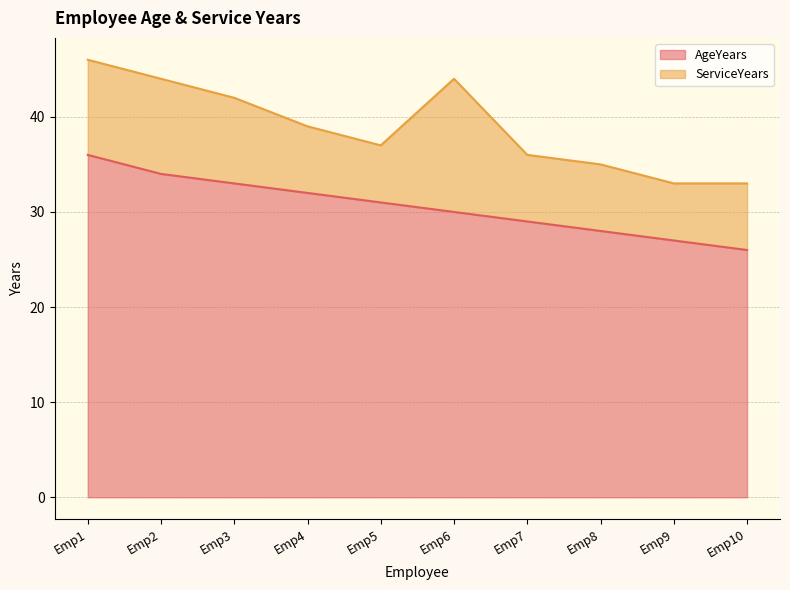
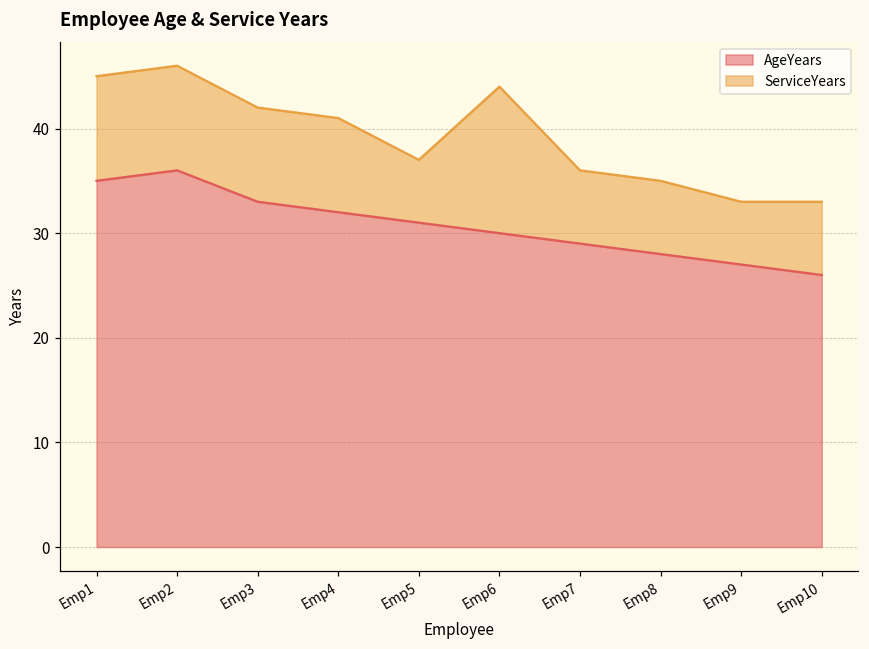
  {
    "AgeYears": {
-     "Emp1": 36,
-     "Emp2": 34,
+     "Emp1": 35,
+     "Emp2": 36,
      "Emp3": 33,
      "Emp4": 32,
      "Emp5": 31,
      "Emp6": 30,
      "Emp7": 29,
      "Emp8": 28,
      "Emp9": 27,
      "Emp10": 26
    },
    "ServiceYears": {
      "Emp1": 10,
      "Emp2": 10,
      "Emp3": 9,
-     "Emp4": 7,
+     "Emp4": 9,
      "Emp5": 6,
      "Emp6": 14,
      "Emp7": 7,
      "Emp8": 7,
      "Emp9": 6,
      "Emp10": 7
    }
  }
